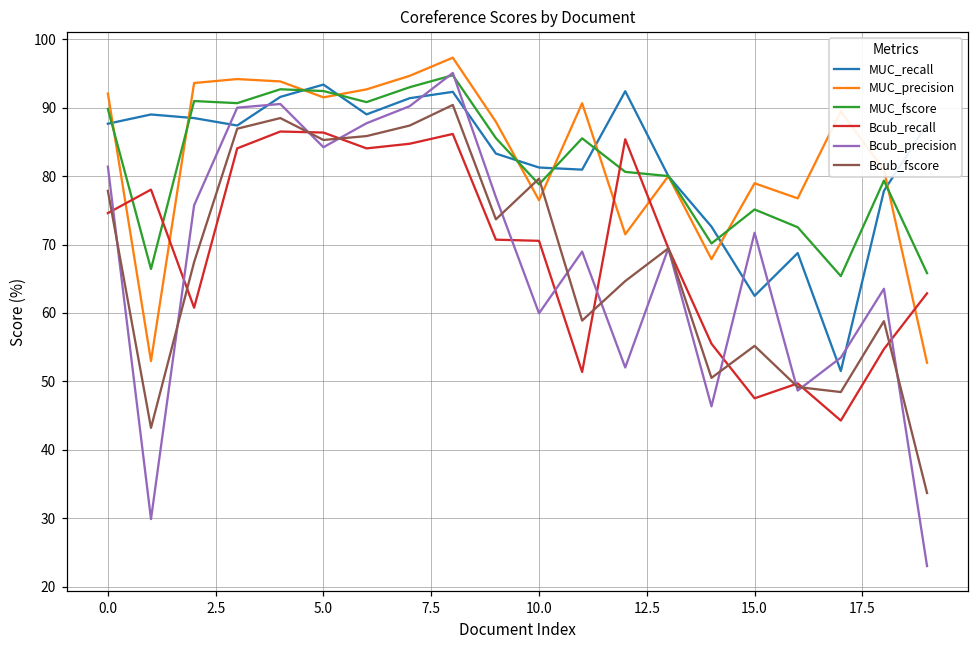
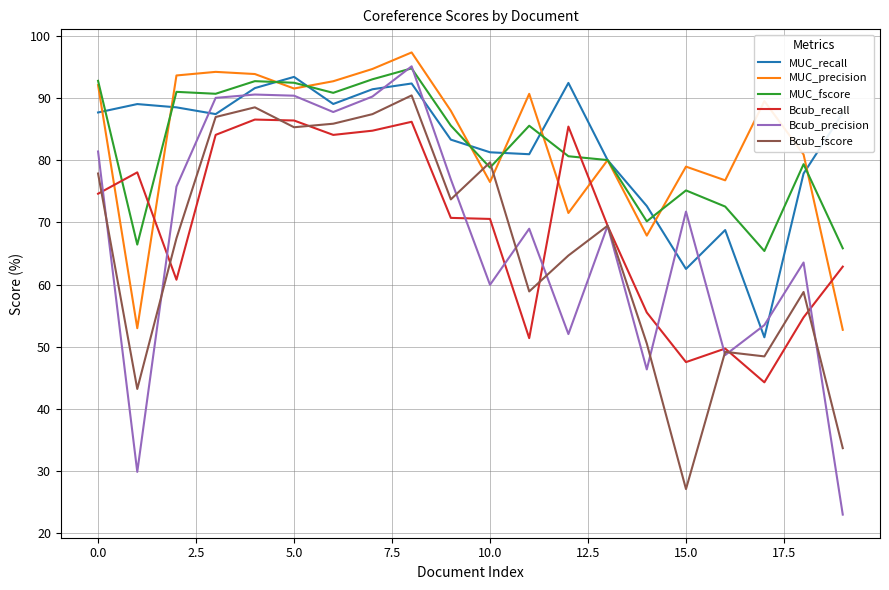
  {
    "MUC_recall": {
      "0.0": 88,
      "5.0": 93,
      "10.0": 81,
      "15.0": 63
    },
    "MUC_precision": {
      "0.0": 92,
      "5.0": 92,
      "10.0": 76,
      "15.0": 79
    },
    "MUC_fscore": {
-     "0.0": 90,
+     "0.0": 93,
      "5.0": 92,
      "10.0": 79,
      "15.0": 75
    },
    "Bcub_recall": {
      "0.0": 75,
      "5.0": 86,
      "10.0": 71,
      "15.0": 48
    },
    "Bcub_precision": {
      "0.0": 81,
-     "5.0": 84,
+     "5.0": 90,
      "10.0": 60,
      "15.0": 72
    },
    "Bcub_fscore": {
      "0.0": 78,
      "5.0": 85,
      "10.0": 80,
-     "15.0": 55
+     "15.0": 27
    }
  }
